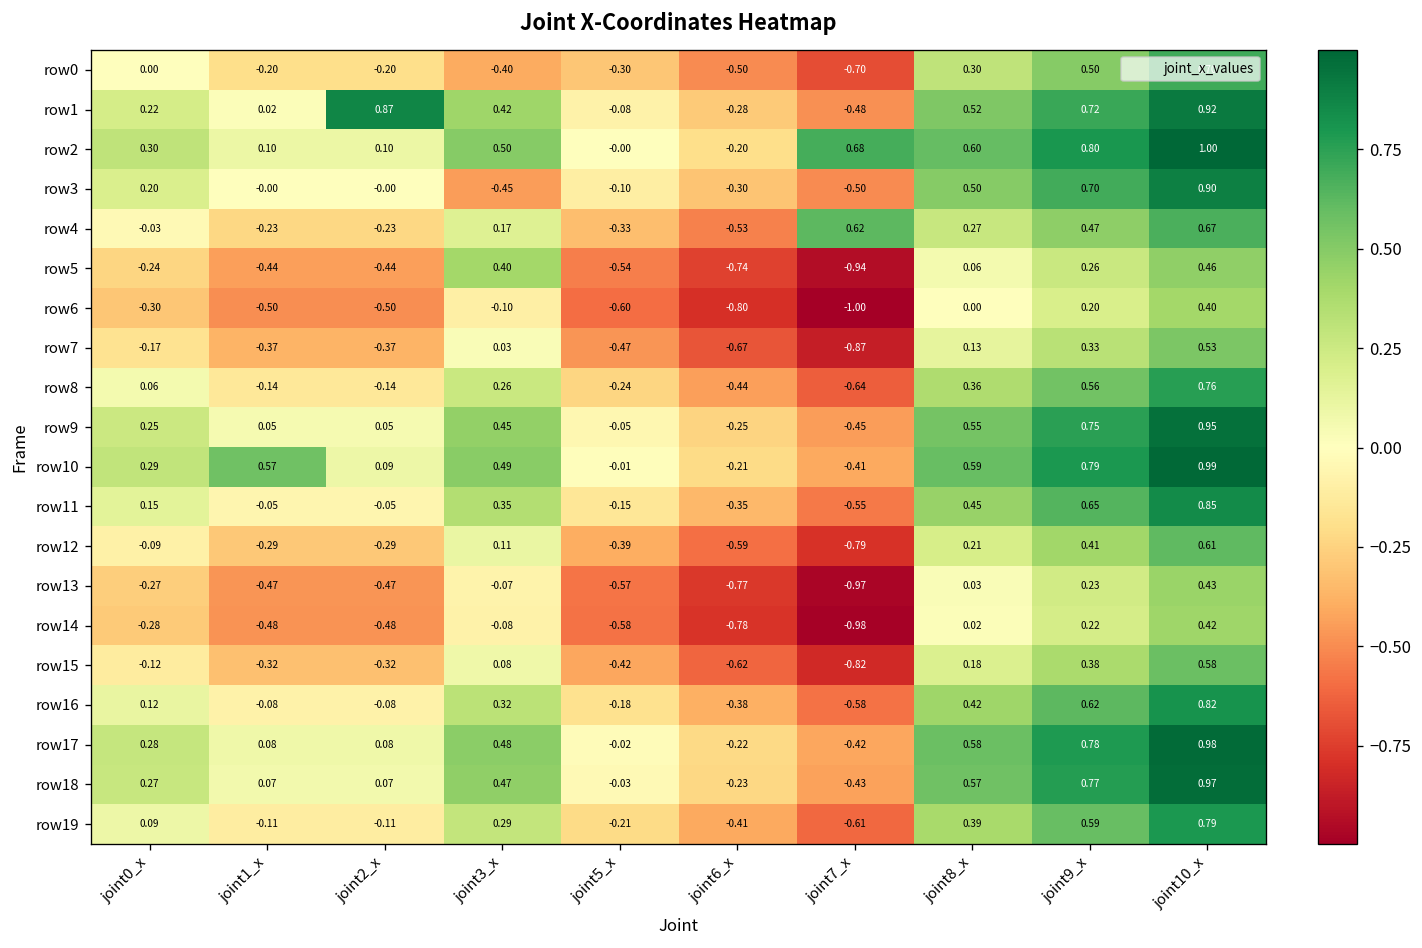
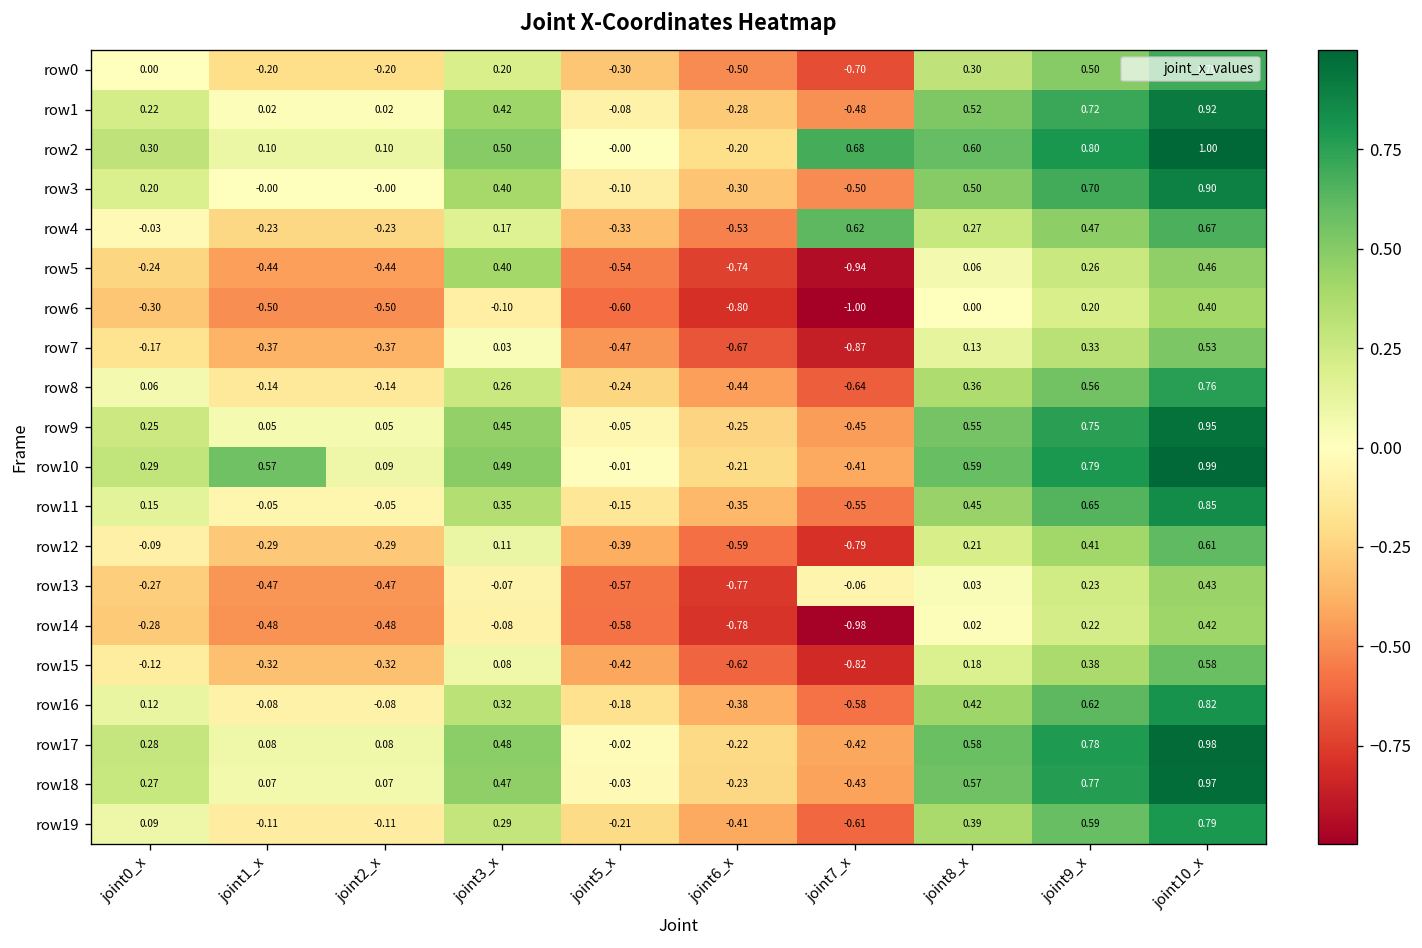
  {
    "row0": {
      "joint0_x": 0.00,
      "joint1_x": -0.20,
      "joint2_x": -0.20,
-     "joint3_x": -0.40,
+     "joint3_x": 0.20,
      "joint5_x": -0.30,
      "joint6_x": -0.50,
      "joint7_x": -0.70,
      "joint8_x": 0.30,
      "joint9_x": 0.50
    },
    "row1": {
      "joint0_x": 0.22,
      "joint1_x": 0.02,
-     "joint2_x": 0.87,
+     "joint2_x": 0.02,
      "joint3_x": 0.42,
      "joint5_x": -0.08,
      "joint6_x": -0.28,
      "joint7_x": -0.48,
      "joint8_x": 0.52,
      "joint9_x": 0.72,
      "joint10_x": 0.92
    },
    "row2": {
      "joint0_x": 0.30,
      "joint1_x": 0.10,
      "joint2_x": 0.10,
      "joint3_x": 0.50,
      "joint5_x": -0.00,
      "joint6_x": -0.20,
      "joint7_x": 0.68,
      "joint8_x": 0.60,
      "joint9_x": 0.80,
      "joint10_x": 1.00
    },
    "row3": {
      "joint0_x": 0.20,
      "joint1_x": -0.00,
      "joint2_x": -0.00,
-     "joint3_x": -0.45,
+     "joint3_x": 0.40,
      "joint5_x": -0.10,
      "joint6_x": -0.30,
      "joint7_x": -0.50,
      "joint8_x": 0.50,
      "joint9_x": 0.70,
      "joint10_x": 0.90
    },
    "row4": {
      "joint0_x": -0.03,
      "joint1_x": -0.23,
      "joint2_x": -0.23,
      "joint3_x": 0.17,
      "joint5_x": -0.33,
      "joint6_x": -0.53,
      "joint7_x": 0.62,
      "joint8_x": 0.27,
      "joint9_x": 0.47,
      "joint10_x": 0.67
    },
    "row5": {
      "joint0_x": -0.24,
      "joint1_x": -0.44,
      "joint2_x": -0.44,
      "joint3_x": 0.40,
      "joint5_x": -0.54,
      "joint6_x": -0.74,
      "joint7_x": -0.94,
      "joint8_x": 0.06,
      "joint9_x": 0.26,
      "joint10_x": 0.46
    },
    "row6": {
      "joint0_x": -0.30,
      "joint1_x": -0.50,
      "joint2_x": -0.50,
      "joint3_x": -0.10,
      "joint5_x": -0.60,
      "joint6_x": -0.80,
      "joint7_x": -1.00,
      "joint8_x": 0.00,
      "joint9_x": 0.20,
      "joint10_x": 0.40
    },
    "row7": {
      "joint0_x": -0.17,
      "joint1_x": -0.37,
      "joint2_x": -0.37,
      "joint3_x": 0.03,
      "joint5_x": -0.47,
      "joint6_x": -0.67,
      "joint7_x": -0.87,
      "joint8_x": 0.13,
      "joint9_x": 0.33,
      "joint10_x": 0.53
    },
    "row8": {
      "joint0_x": 0.06,
      "joint1_x": -0.14,
      "joint2_x": -0.14,
      "joint3_x": 0.26,
      "joint5_x": -0.24,
      "joint6_x": -0.44,
      "joint7_x": -0.64,
      "joint8_x": 0.36,
      "joint9_x": 0.56,
      "joint10_x": 0.76
    },
    "row9": {
      "joint0_x": 0.25,
      "joint1_x": 0.05,
      "joint2_x": 0.05,
      "joint3_x": 0.45,
      "joint5_x": -0.05,
      "joint6_x": -0.25,
      "joint7_x": -0.45,
      "joint8_x": 0.55,
      "joint9_x": 0.75,
      "joint10_x": 0.95
    },
    "row10": {
      "joint0_x": 0.29,
      "joint1_x": 0.57,
      "joint2_x": 0.09,
      "joint3_x": 0.49,
      "joint5_x": -0.01,
      "joint6_x": -0.21,
      "joint7_x": -0.41,
      "joint8_x": 0.59,
      "joint9_x": 0.79,
      "joint10_x": 0.99
    },
    "row11": {
      "joint0_x": 0.15,
      "joint1_x": -0.05,
      "joint2_x": -0.05,
      "joint3_x": 0.35,
      "joint5_x": -0.15,
      "joint6_x": -0.35,
      "joint7_x": -0.55,
      "joint8_x": 0.45,
      "joint9_x": 0.65,
      "joint10_x": 0.85
    },
    "row12": {
      "joint0_x": -0.09,
      "joint1_x": -0.29,
      "joint2_x": -0.29,
      "joint3_x": 0.11,
      "joint5_x": -0.39,
      "joint6_x": -0.59,
      "joint7_x": -0.79,
      "joint8_x": 0.21,
      "joint9_x": 0.41,
      "joint10_x": 0.61
    },
    "row13": {
      "joint0_x": -0.27,
      "joint1_x": -0.47,
      "joint2_x": -0.47,
      "joint3_x": -0.07,
      "joint5_x": -0.57,
      "joint6_x": -0.77,
-     "joint7_x": -0.97,
+     "joint7_x": -0.06,
      "joint8_x": 0.03,
      "joint9_x": 0.23,
      "joint10_x": 0.43
    },
    "row14": {
      "joint0_x": -0.28,
      "joint1_x": -0.48,
      "joint2_x": -0.48,
      "joint3_x": -0.08,
      "joint5_x": -0.58,
      "joint6_x": -0.78,
      "joint7_x": -0.98,
      "joint8_x": 0.02,
      "joint9_x": 0.22,
      "joint10_x": 0.42
    },
    "row15": {
      "joint0_x": -0.12,
      "joint1_x": -0.32,
      "joint2_x": -0.32,
      "joint3_x": 0.08,
      "joint5_x": -0.42,
      "joint6_x": -0.62,
      "joint7_x": -0.82,
      "joint8_x": 0.18,
      "joint9_x": 0.38,
      "joint10_x": 0.58
    },
    "row16": {
      "joint0_x": 0.12,
      "joint1_x": -0.08,
      "joint2_x": -0.08,
      "joint3_x": 0.32,
      "joint5_x": -0.18,
      "joint6_x": -0.38,
      "joint7_x": -0.58,
      "joint8_x": 0.42,
      "joint9_x": 0.62,
      "joint10_x": 0.82
    },
    "row17": {
      "joint0_x": 0.28,
      "joint1_x": 0.08,
      "joint2_x": 0.08,
      "joint3_x": 0.48,
      "joint5_x": -0.02,
      "joint6_x": -0.22,
      "joint7_x": -0.42,
      "joint8_x": 0.58,
      "joint9_x": 0.78,
      "joint10_x": 0.98
    },
    "row18": {
      "joint0_x": 0.27,
      "joint1_x": 0.07,
      "joint2_x": 0.07,
      "joint3_x": 0.47,
      "joint5_x": -0.03,
      "joint6_x": -0.23,
      "joint7_x": -0.43,
      "joint8_x": 0.57,
      "joint9_x": 0.77,
      "joint10_x": 0.97
    },
    "row19": {
      "joint0_x": 0.09,
      "joint1_x": -0.11,
      "joint2_x": -0.11,
      "joint3_x": 0.29,
      "joint5_x": -0.21,
      "joint6_x": -0.41,
      "joint7_x": -0.61,
      "joint8_x": 0.39,
      "joint9_x": 0.59,
      "joint10_x": 0.79
    }
  }
